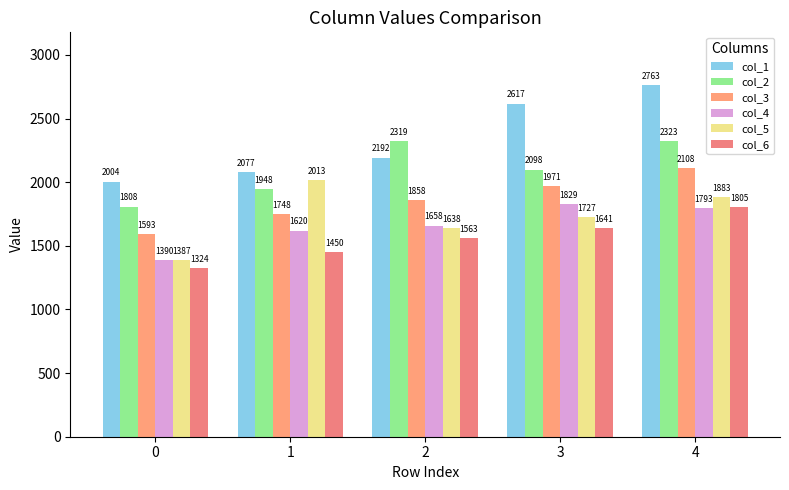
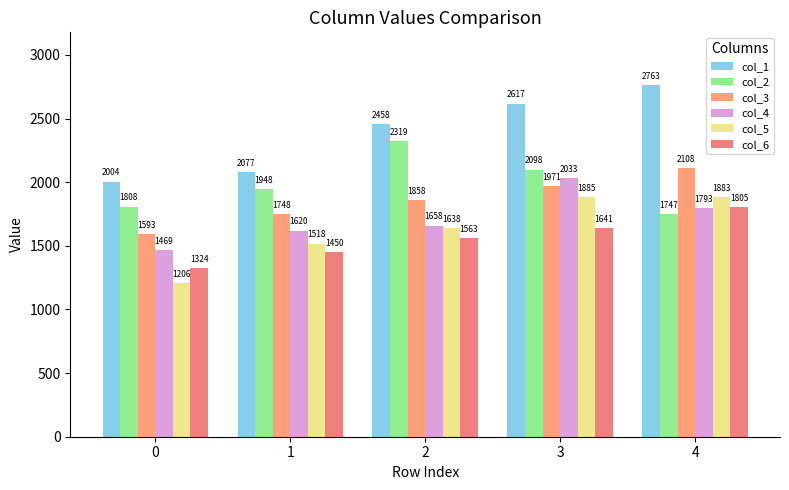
  {
    "col_1": {
      "0": 2004,
      "1": 2077,
-     "2": 2192,
+     "2": 2458,
      "3": 2617,
      "4": 2763
    },
    "col_2": {
      "0": 1808,
      "1": 1948,
      "2": 2319,
      "3": 2098,
-     "4": 2323
+     "4": 1747
    },
    "col_4": {
-     "0": 1390,
+     "0": 1469,
      "1": 1620,
      "2": 1658,
-     "3": 1829,
+     "3": 2033,
      "4": 1793
    },
    "col_5": {
-     "0": 1387,
-     "1": 2013,
+     "0": 1206,
+     "1": 1518,
      "2": 1638,
-     "3": 1727,
+     "3": 1885,
      "4": 1883
    }
  }
